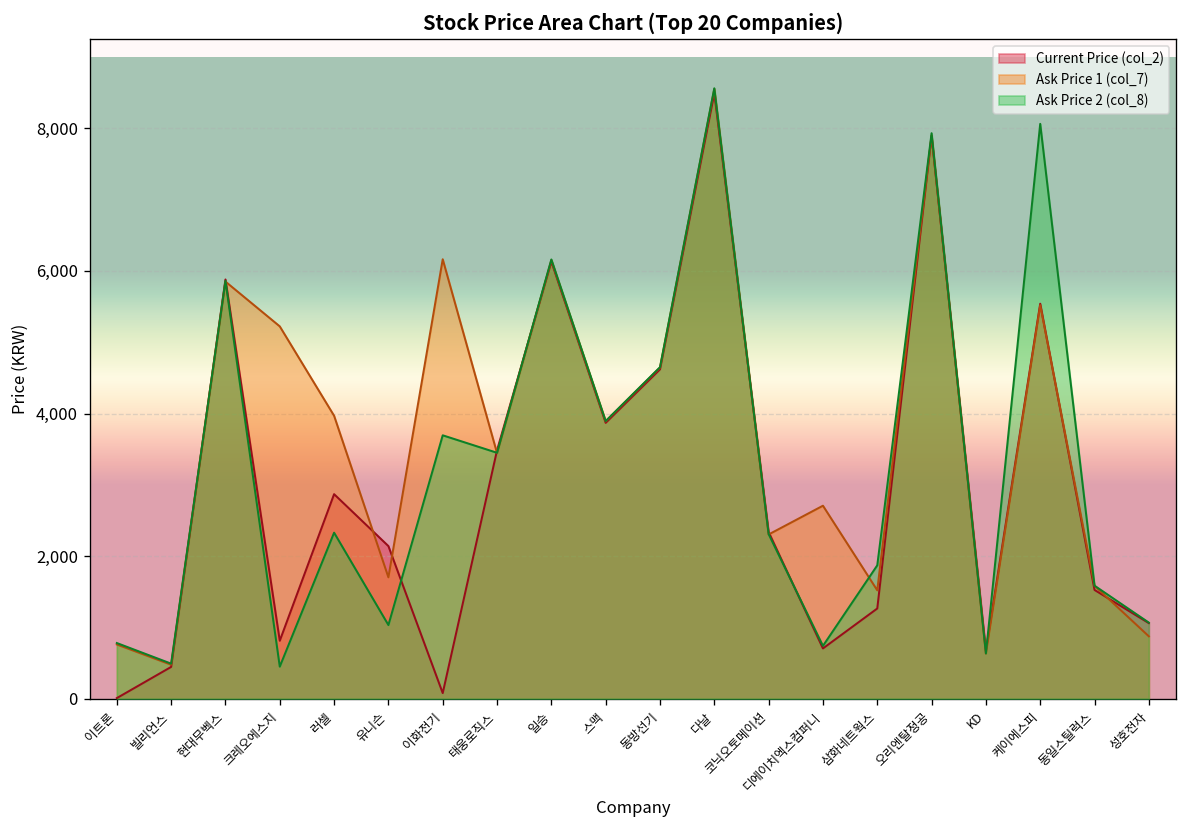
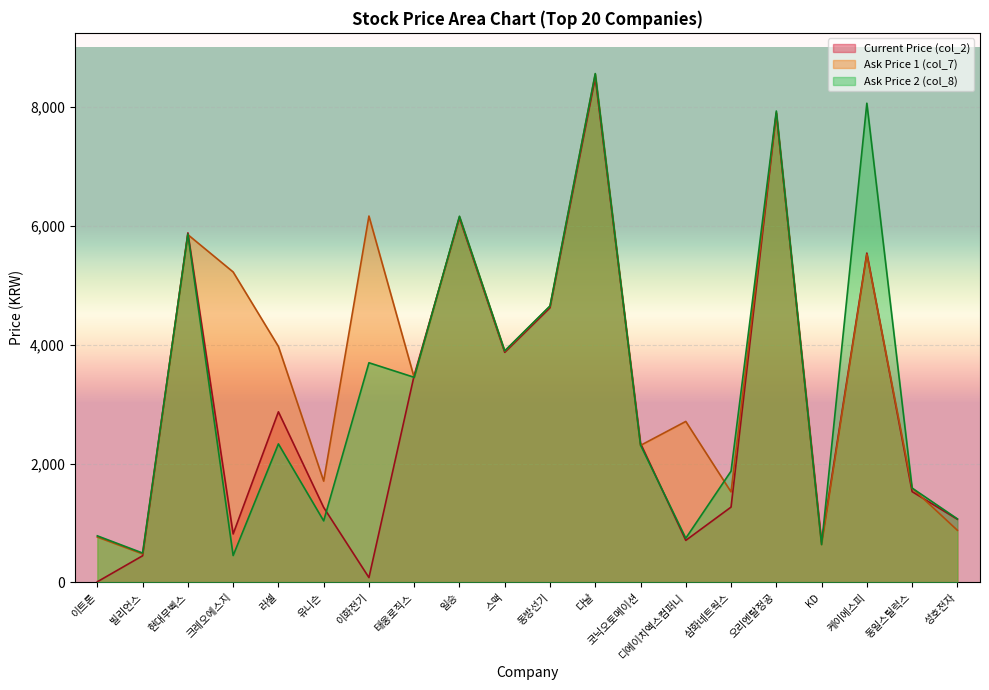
  {
    "Current Price (col_2)": {
      "이트론": "0",
      "크레오에스지": "800",
      "러셀": "2,900",
-     "유니슨": "2,100",
+     "유니슨": "1,300",
      "이화전기": "100",
      "다날": "8,500",
      "삼화네트웍스": "1,300",
      "동일스틸럭스": "1,500"
    },
    "Ask Price 1 (col_7)": {
      "크레오에스지": "5,200",
      "러셀": "4,000",
      "유니슨": "1,700",
      "이화전기": "6,200",
      "디에이치엑스컴퍼니": "2,700",
      "삼화네트웍스": "1,500",
      "성호전자": "900"
    },
    "Ask Price 2 (col_8)": {
      "크레오에스지": "500",
      "러셀": "2,300",
      "유니슨": "1,000",
      "이화전기": "3,700",
      "삼화네트웍스": "1,900",
      "케이에스피": "8,100"
    }
  }
